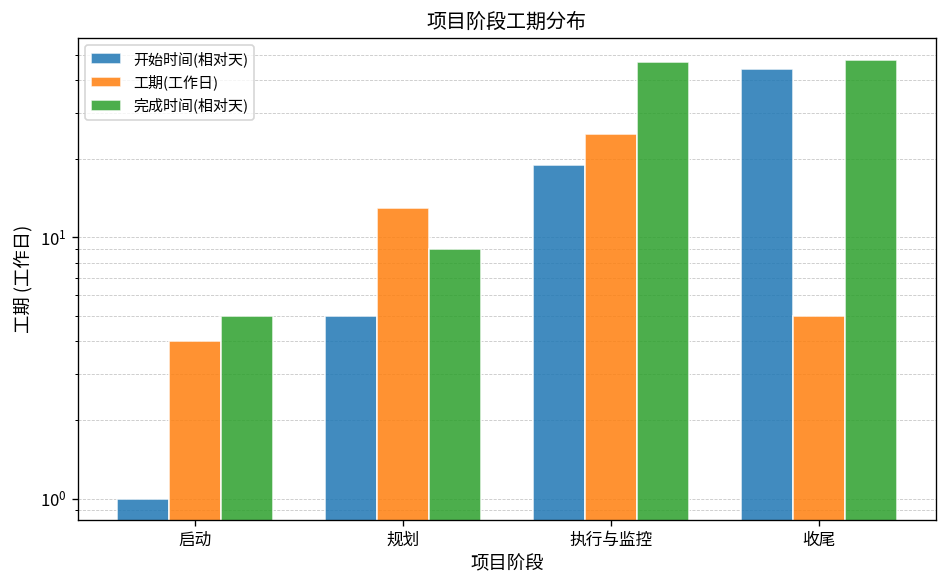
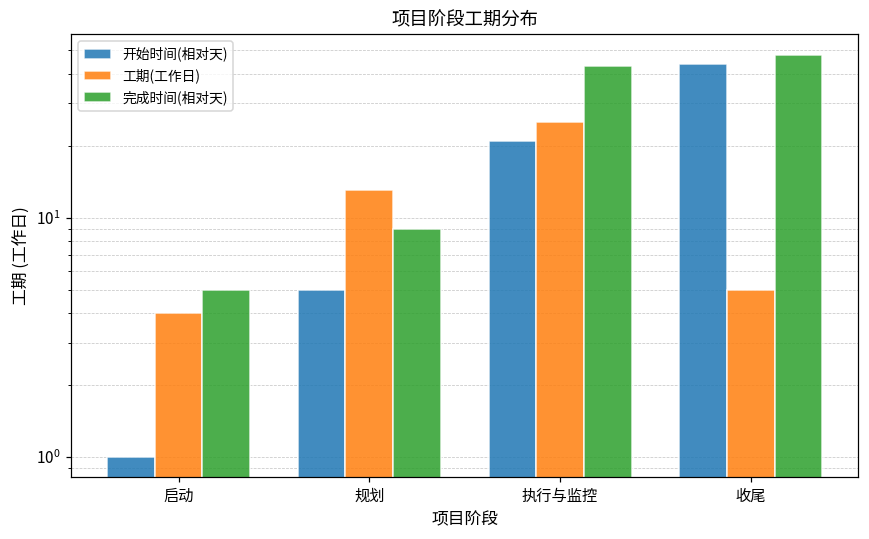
  {
    "开始时间(相对天)": {
      "启动": 1,
      "规划": 5,
-     "执行与监控": 19,
+     "执行与监控": 21,
      "收尾": 44
    },
    "工期(工作日)": {
      "启动": 4,
      "规划": 13,
      "执行与监控": 25,
      "收尾": 5
    },
    "完成时间(相对天)": {
      "启动": 5,
      "规划": 9,
-     "执行与监控": 47,
+     "执行与监控": 43,
      "收尾": 48
    }
  }
